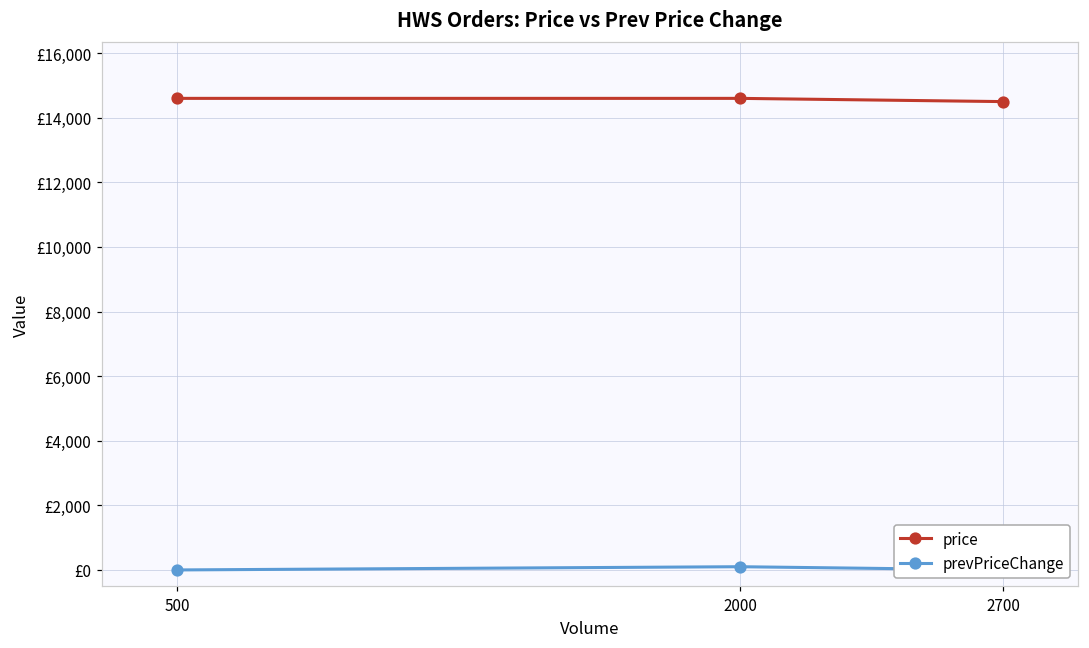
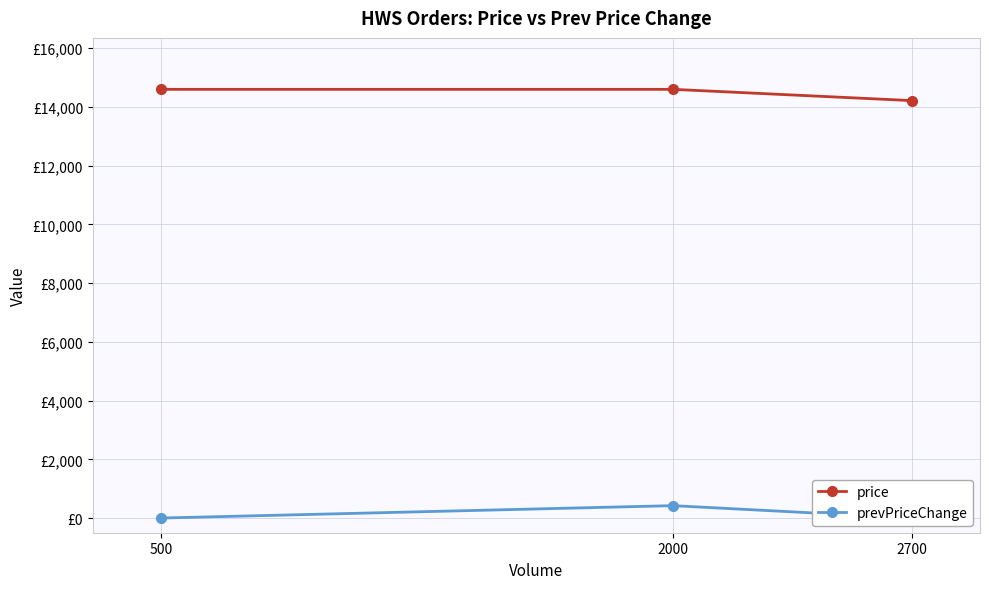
  {
    "price": {
      "500": "£14,600",
      "2000": "£14,600",
-     "2700": "£14,500"
+     "2700": "£14,200"
    },
    "prevPriceChange": {
      "500": "£0",
-     "2000": "£100"
+     "2000": "£400"
    }
  }
